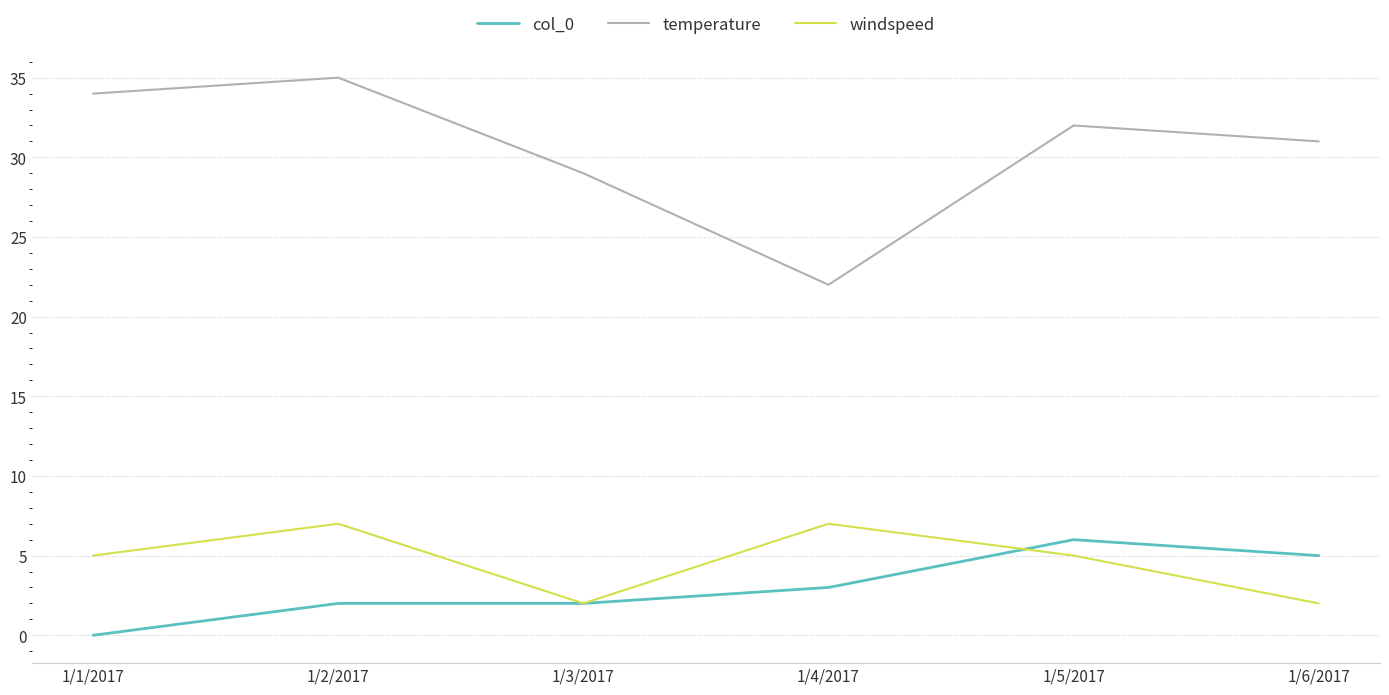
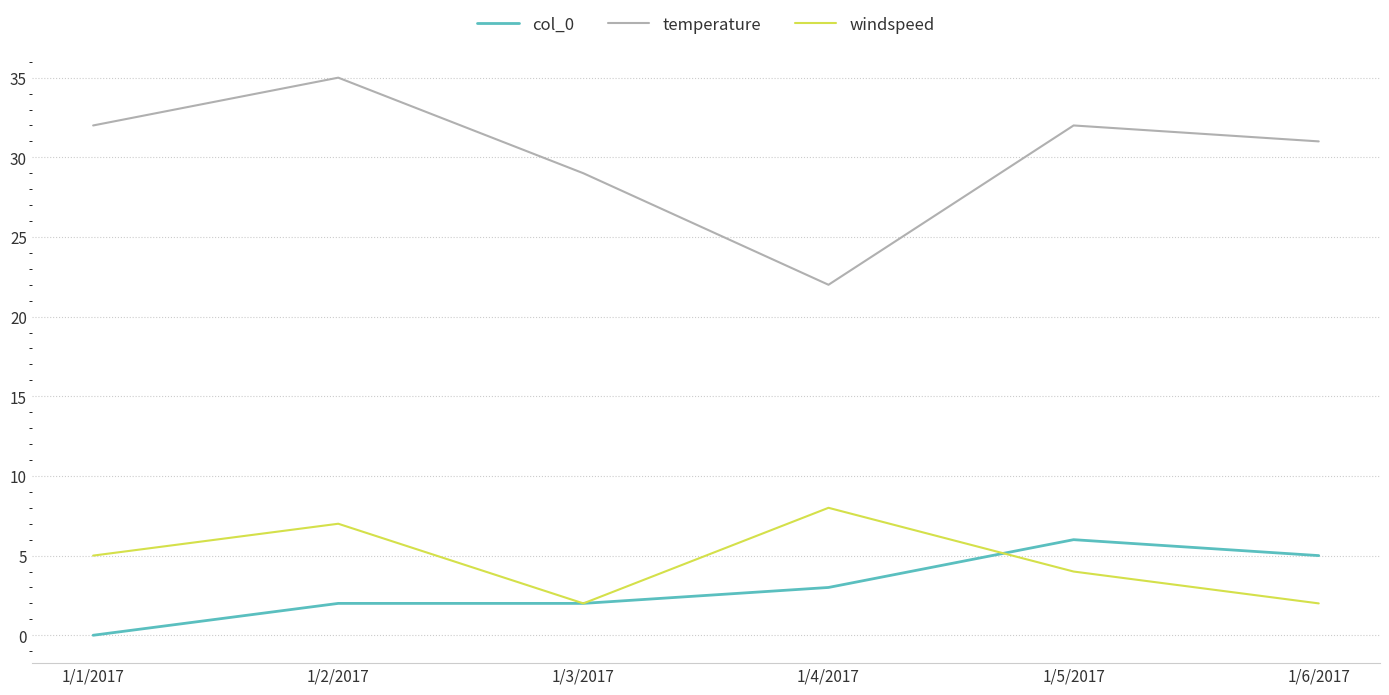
  {
    "col_0": {
      "1/1/2017": 0,
      "1/2/2017": 2,
      "1/4/2017": 3,
      "1/5/2017": 6,
      "1/6/2017": 5
    },
    "temperature": {
-     "1/1/2017": 34,
+     "1/1/2017": 32,
      "1/2/2017": 35,
      "1/3/2017": 29,
      "1/4/2017": 22,
      "1/5/2017": 32,
      "1/6/2017": 31
    },
    "windspeed": {
      "1/1/2017": 5,
      "1/2/2017": 7,
-     "1/4/2017": 7,
-     "1/5/2017": 5,
+     "1/4/2017": 8,
+     "1/5/2017": 4,
      "1/6/2017": 2
    }
  }
